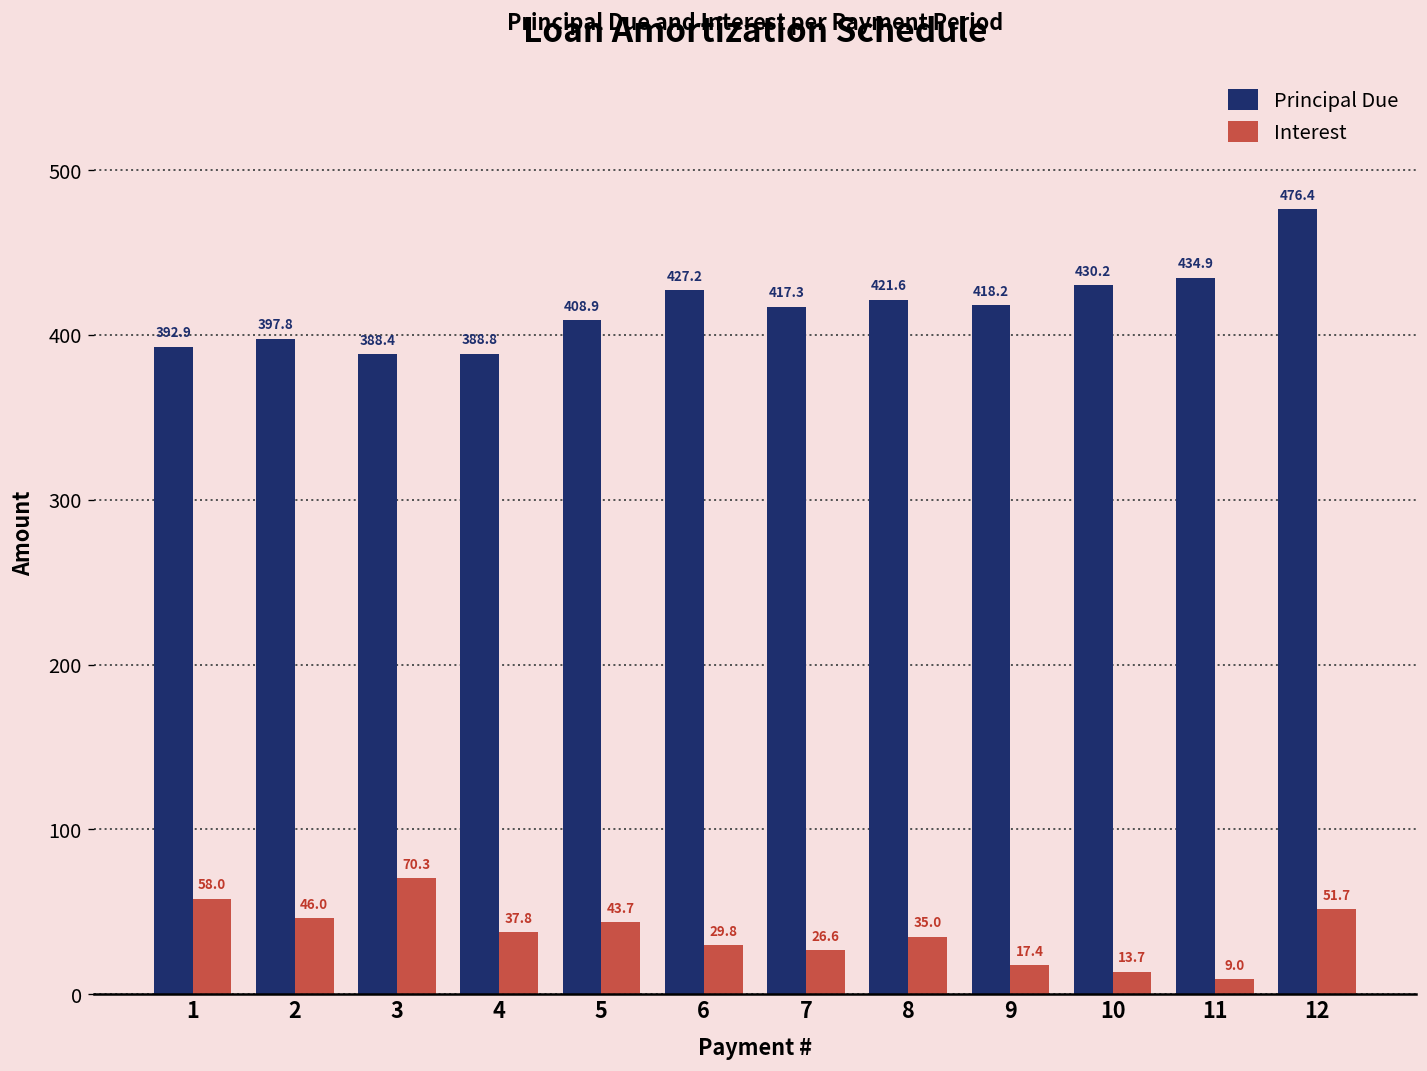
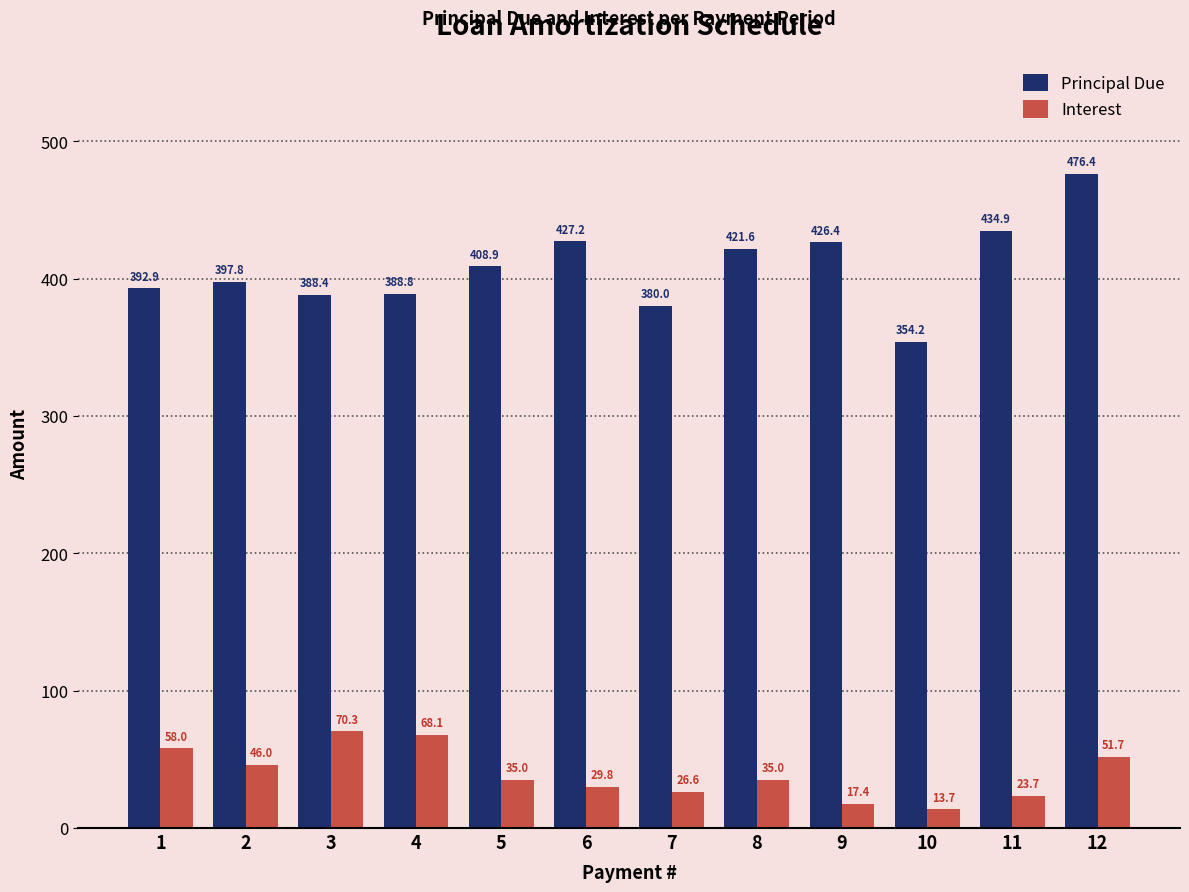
  {
    "Principal Due": {
      "1": 392.9,
      "2": 397.8,
      "3": 388.4,
      "4": 388.8,
      "5": 408.9,
      "6": 427.2,
-     "7": 417.3,
+     "7": 380.0,
      "8": 421.6,
-     "9": 418.2,
-     "10": 430.2,
+     "9": 426.4,
+     "10": 354.2,
      "11": 434.9,
      "12": 476.4
    },
    "Interest": {
      "1": 58.0,
      "2": 46.0,
      "3": 70.3,
-     "4": 37.8,
-     "5": 43.7,
+     "4": 68.1,
+     "5": 35.0,
      "6": 29.8,
      "7": 26.6,
      "8": 35.0,
      "9": 17.4,
      "10": 13.7,
-     "11": 9.0,
+     "11": 23.7,
      "12": 51.7
    }
  }
